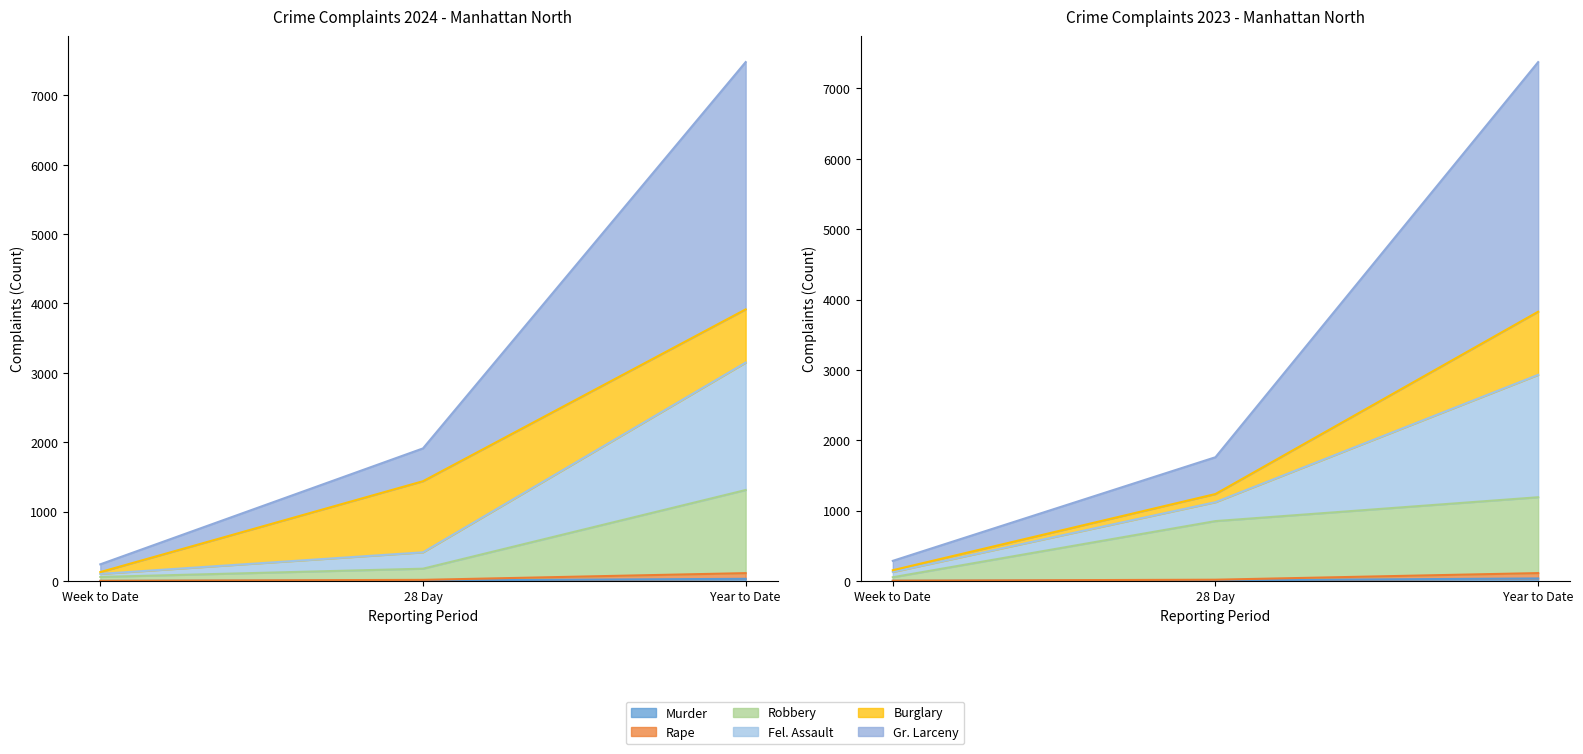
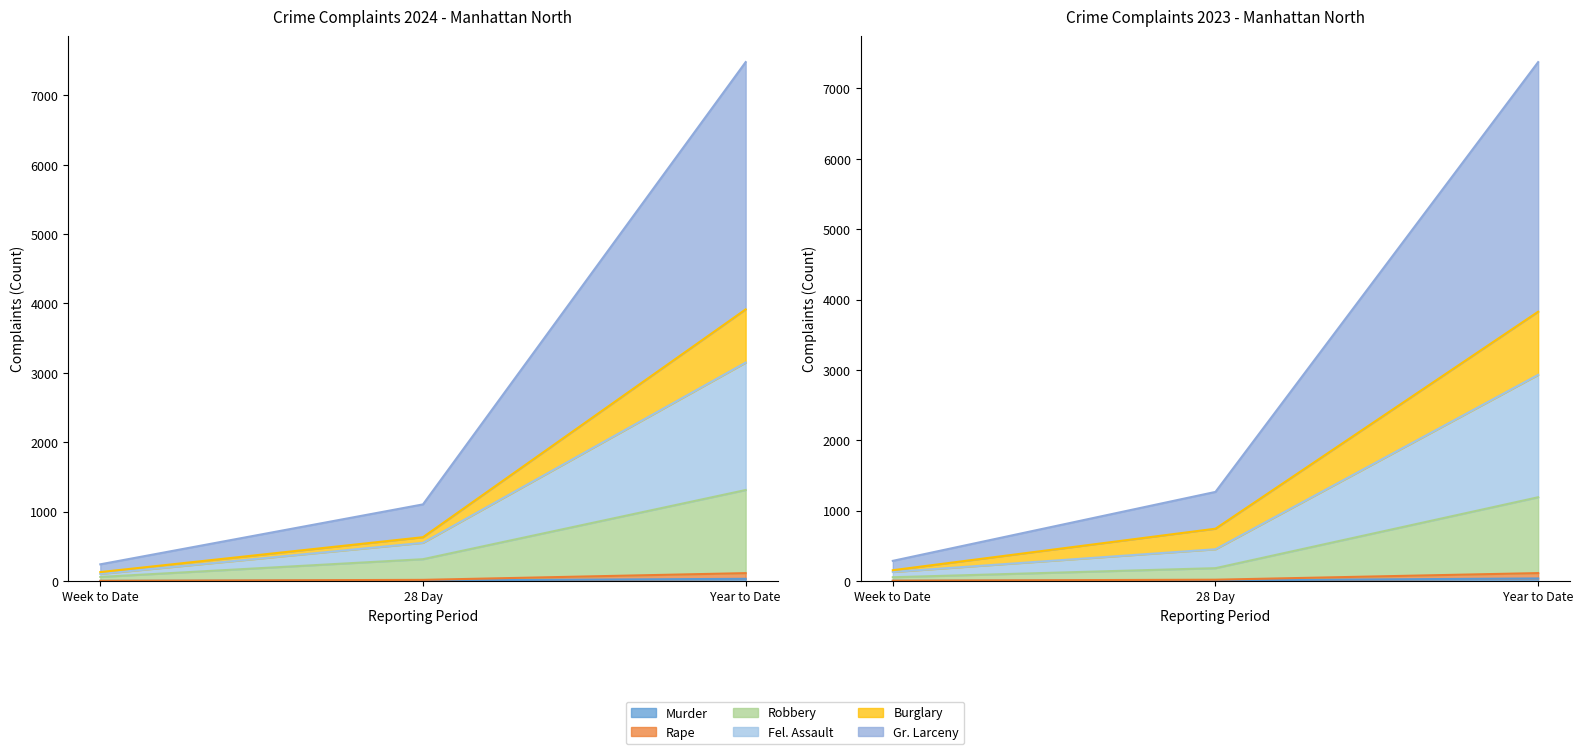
  {
    "Crime Complaints 2024 - Manhattan North": {
      "Rape": {
        "Year to Date": 100
      },
      "Robbery": {
        "Week to Date": 100,
-       "28 Day": 200,
+       "28 Day": 300,
        "Year to Date": 1200
      },
      "Burglary": {
-       "28 Day": 1000,
+       "28 Day": 100,
        "Year to Date": 800
      }
    },
    "Crime Complaints 2023 - Manhattan North": {
      "Rape": {
        "Year to Date": 100
      },
      "Robbery": {
        "Week to Date": 0,
-       "28 Day": 800,
+       "28 Day": 200,
        "Year to Date": 1100
      },
      "Burglary": {
-       "28 Day": 100,
+       "28 Day": 300,
        "Year to Date": 900
      }
    }
  }
